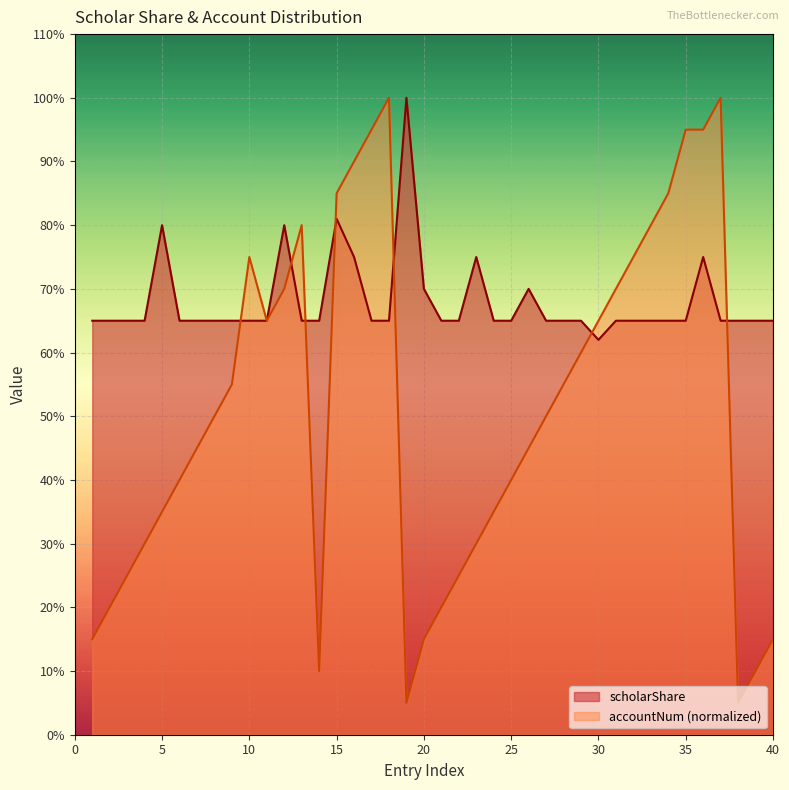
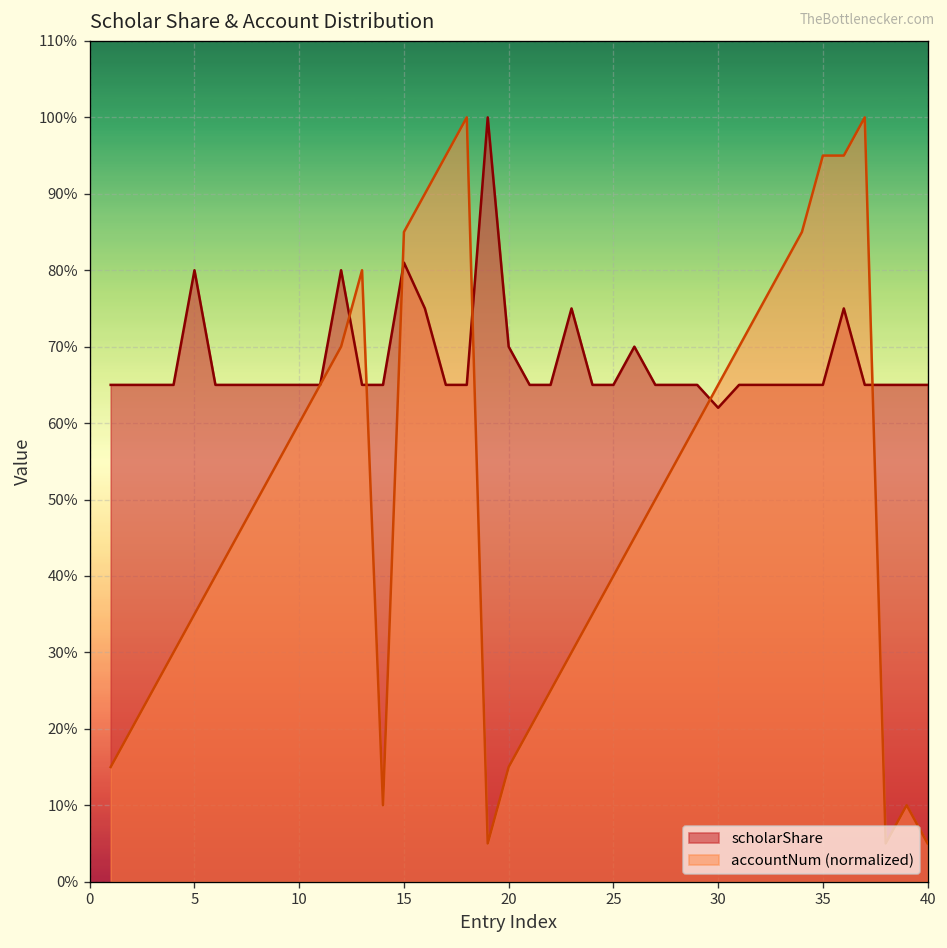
  {
    "scholarShare": {
      "5": "80%",
      "10": "65%",
      "15": "81%",
      "20": "70%",
      "25": "65%",
      "30": "62%",
      "35": "65%",
      "40": "65%"
    },
    "accountNum (normalized)": {
      "5": "35%",
-     "10": "75%",
+     "10": "60%",
      "15": "85%",
      "20": "15%",
      "25": "40%",
      "30": "65%",
      "35": "95%",
-     "40": "15%"
+     "40": "5%"
    }
  }
